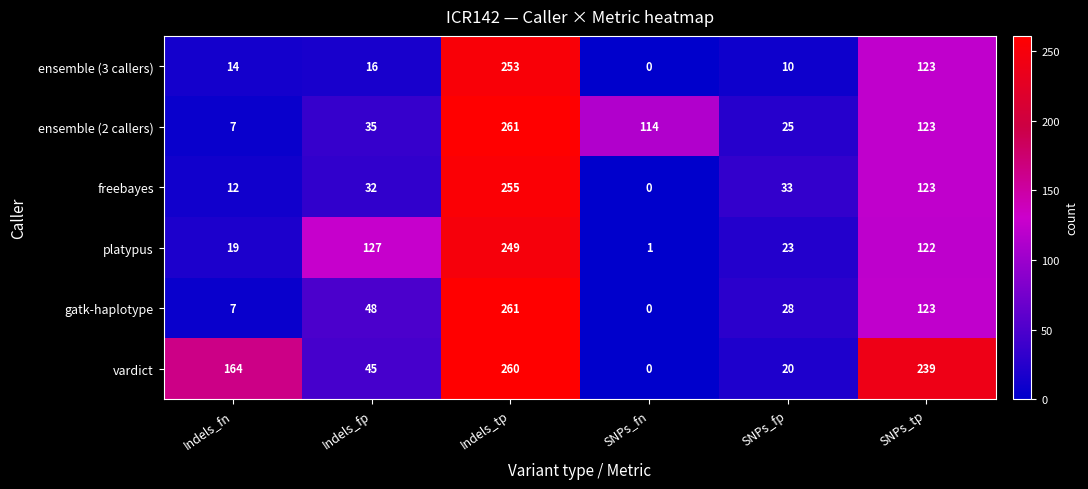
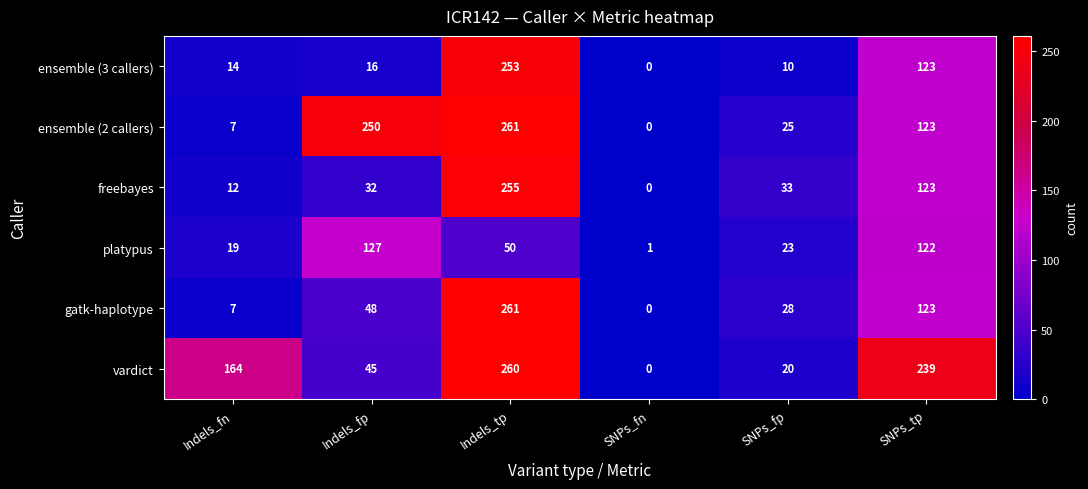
  {
    "ensemble (3 callers)": {
      "Indels_fn": 14,
      "Indels_fp": 16,
      "Indels_tp": 253,
      "SNPs_fn": 0,
      "SNPs_fp": 10,
      "SNPs_tp": 123
    },
    "ensemble (2 callers)": {
      "Indels_fn": 7,
-     "Indels_fp": 35,
+     "Indels_fp": 250,
      "Indels_tp": 261,
-     "SNPs_fn": 114,
+     "SNPs_fn": 0,
      "SNPs_fp": 25,
      "SNPs_tp": 123
    },
    "freebayes": {
      "Indels_fn": 12,
      "Indels_fp": 32,
      "Indels_tp": 255,
      "SNPs_fn": 0,
      "SNPs_fp": 33,
      "SNPs_tp": 123
    },
    "platypus": {
      "Indels_fn": 19,
      "Indels_fp": 127,
-     "Indels_tp": 249,
+     "Indels_tp": 50,
      "SNPs_fn": 1,
      "SNPs_fp": 23,
      "SNPs_tp": 122
    },
    "gatk-haplotype": {
      "Indels_fn": 7,
      "Indels_fp": 48,
      "Indels_tp": 261,
      "SNPs_fn": 0,
      "SNPs_fp": 28,
      "SNPs_tp": 123
    },
    "vardict": {
      "Indels_fn": 164,
      "Indels_fp": 45,
      "Indels_tp": 260,
      "SNPs_fn": 0,
      "SNPs_fp": 20,
      "SNPs_tp": 239
    }
  }
